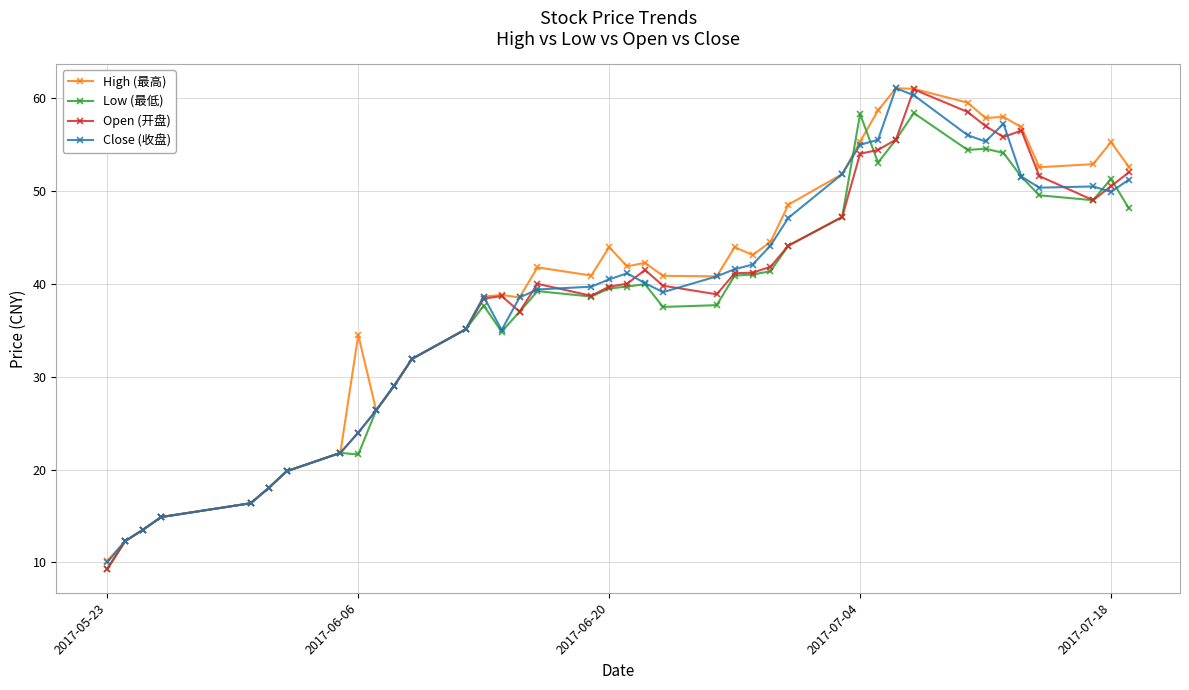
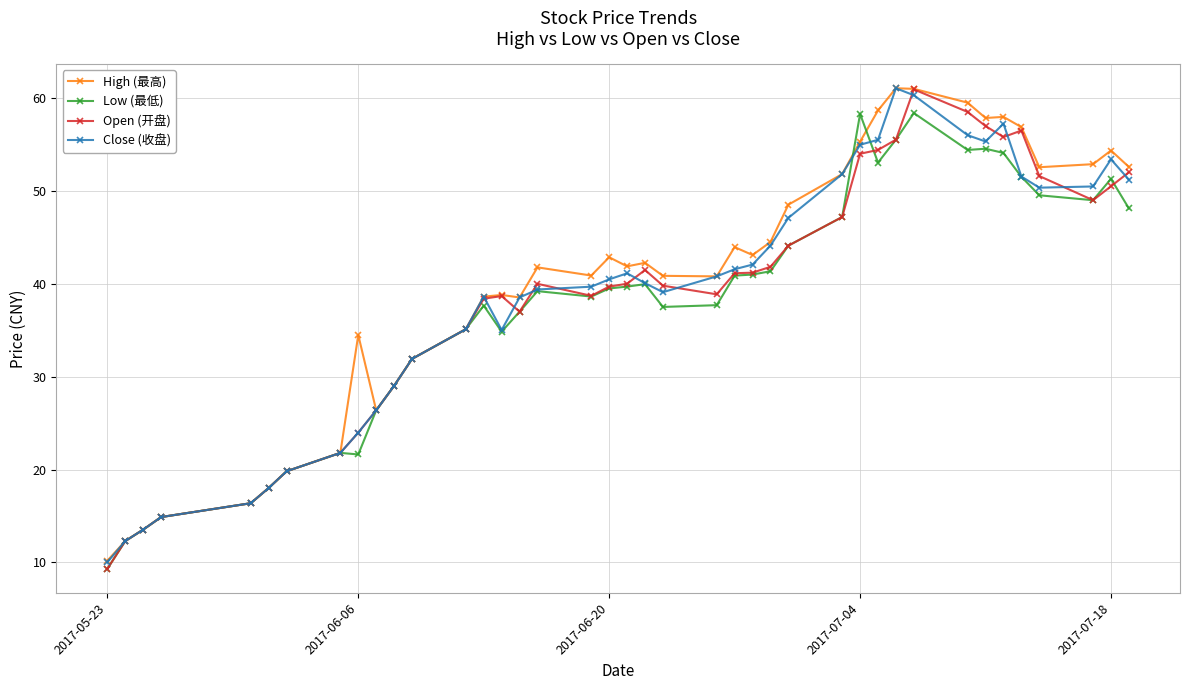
  {
    "High (最高)": {
      "2017-06-06": 34,
-     "2017-06-20": 44,
+     "2017-06-20": 43,
      "2017-07-04": 55,
-     "2017-07-18": 55
+     "2017-07-18": 54
    },
    "Low (最低)": {
      "2017-06-06": 22,
      "2017-07-04": 58,
      "2017-07-18": 51
    },
    "Open (开盘)": {
      "2017-07-04": 54,
      "2017-07-18": 51
    },
    "Close (收盘)": {
      "2017-06-20": 40,
      "2017-07-04": 55,
-     "2017-07-18": 50
+     "2017-07-18": 53
    }
  }
